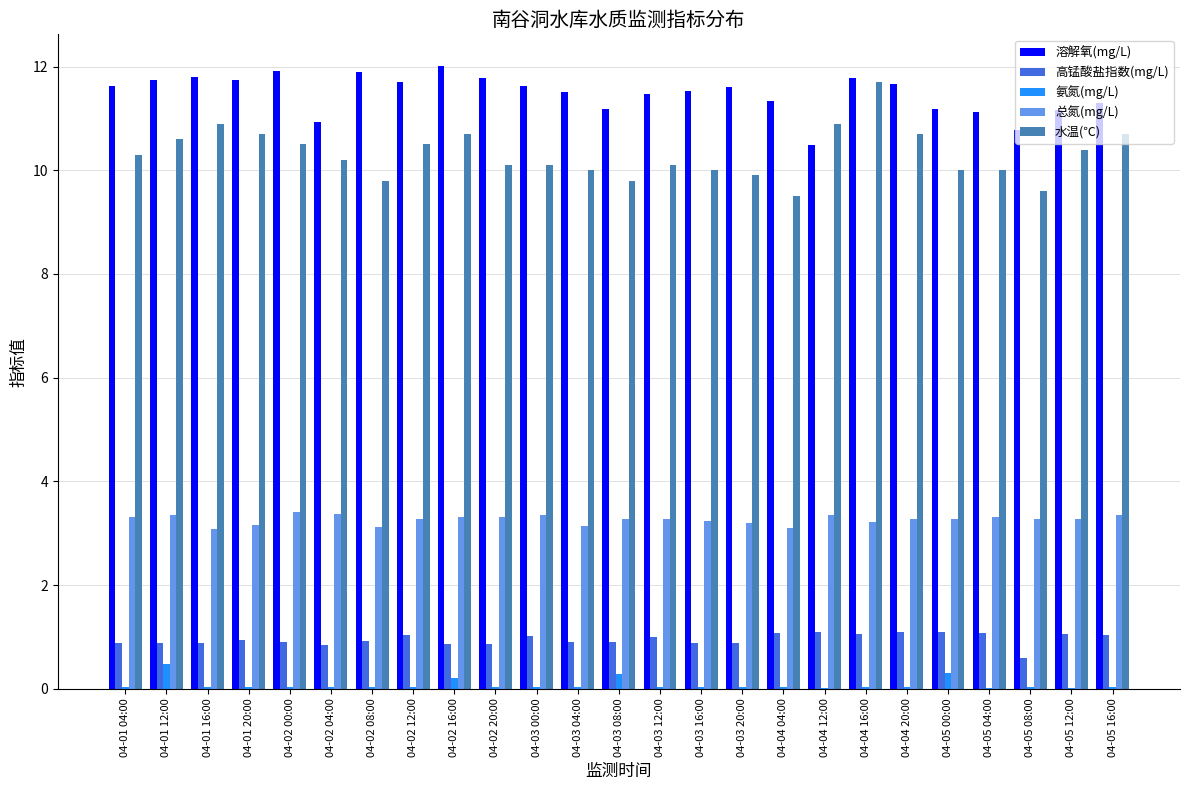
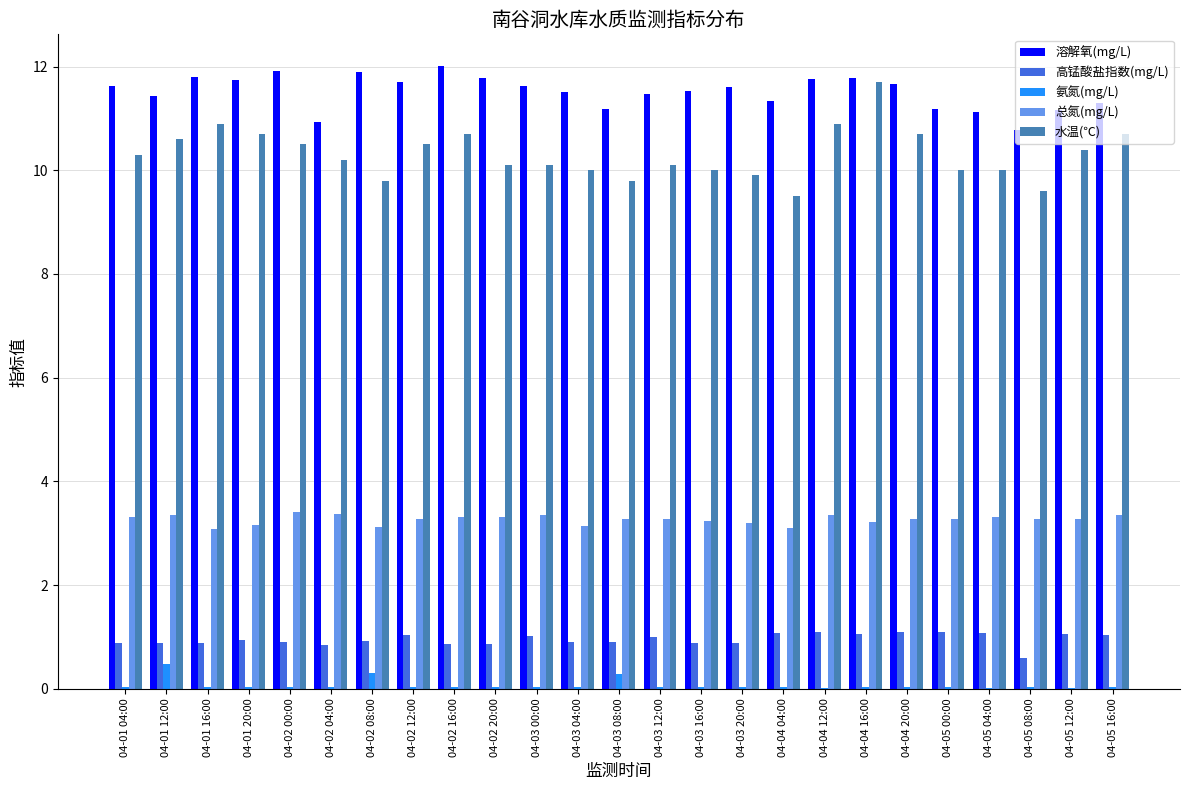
  {
    "溶解氧(mg/L)": {
      "04-01 04:00": 11.6,
-     "04-01 12:00": 11.7,
+     "04-01 12:00": 11.4,
      "04-01 16:00": 11.8,
      "04-01 20:00": 11.7,
      "04-02 00:00": 11.9,
      "04-02 04:00": 10.9,
      "04-02 08:00": 11.9,
      "04-02 12:00": 11.7,
      "04-02 16:00": 12.0,
      "04-02 20:00": 11.8,
      "04-03 00:00": 11.6,
      "04-03 04:00": 11.5,
      "04-03 08:00": 11.2,
      "04-03 12:00": 11.5,
      "04-03 16:00": 11.5,
      "04-03 20:00": 11.6,
      "04-04 04:00": 11.3,
-     "04-04 12:00": 10.5,
+     "04-04 12:00": 11.8,
      "04-04 16:00": 11.8,
      "04-04 20:00": 11.7,
      "04-05 00:00": 11.2,
      "04-05 04:00": 11.1
    },
    "氨氮(mg/L)": {
      "04-01 12:00": 0.5,
-     "04-02 08:00": 0.0,
-     "04-02 16:00": 0.2,
+     "04-02 08:00": 0.3,
+     "04-02 16:00": 0.0,
      "04-03 08:00": 0.3,
-     "04-05 00:00": 0.3
+     "04-05 00:00": 0.0
    }
  }
